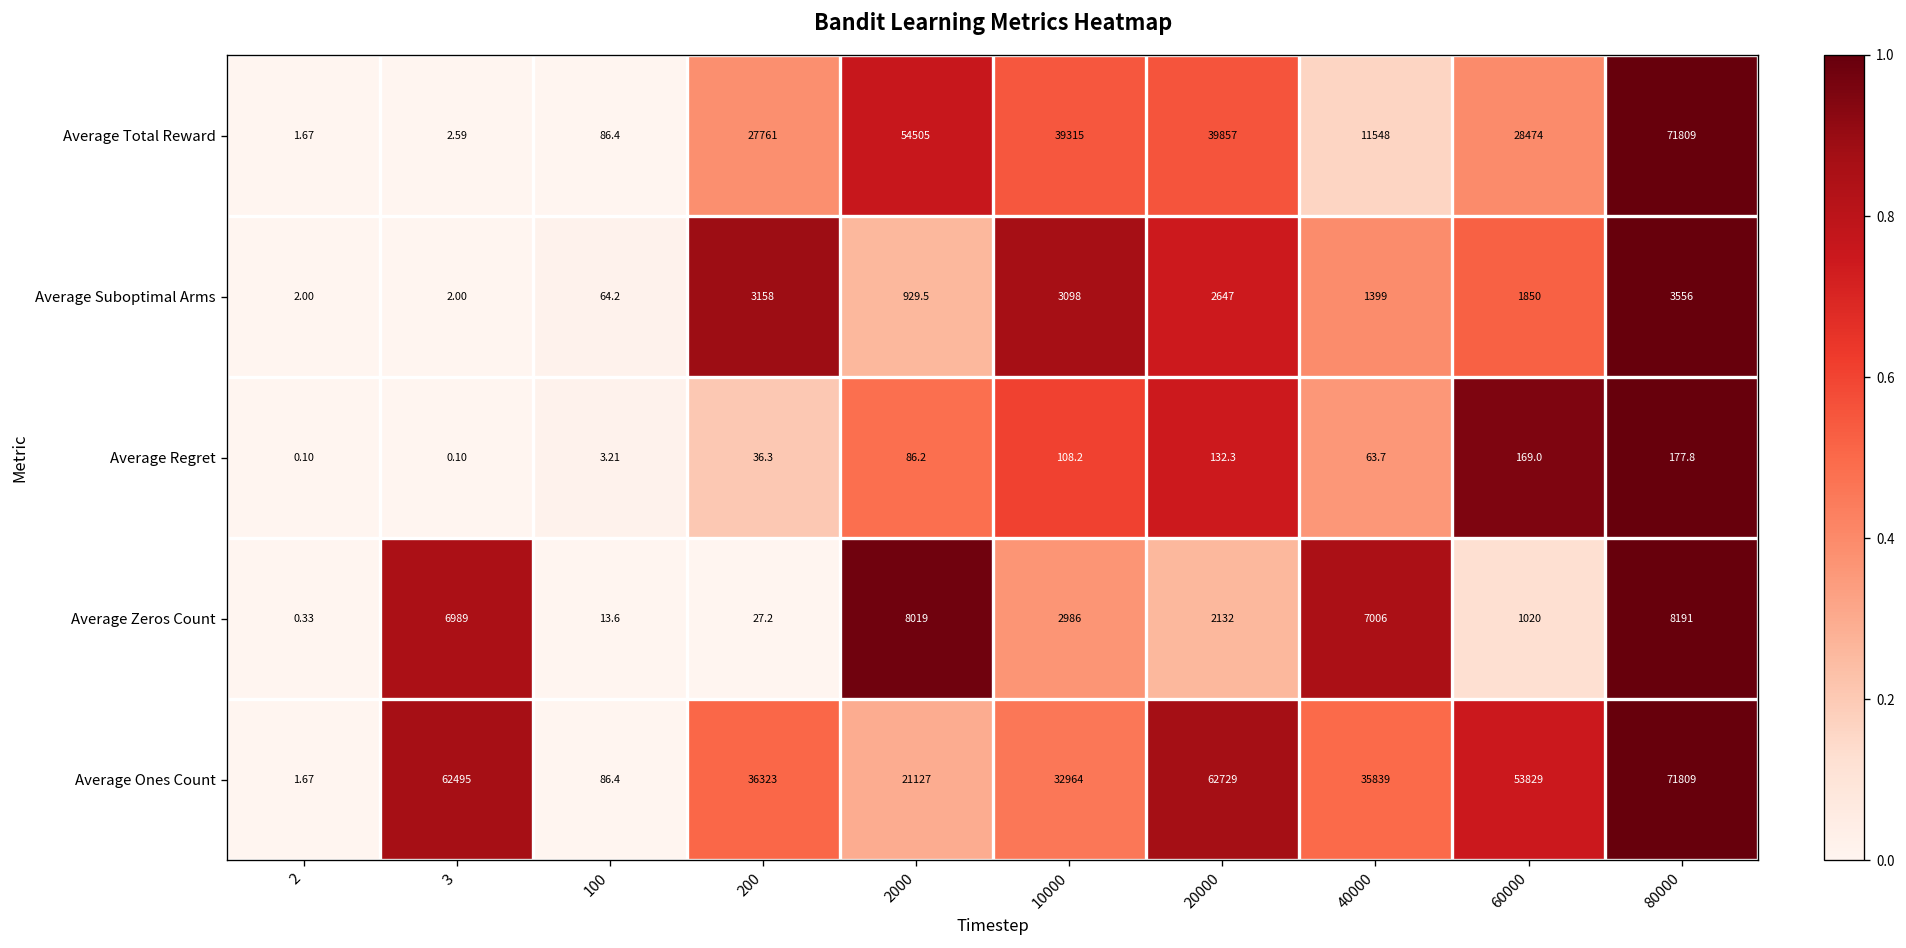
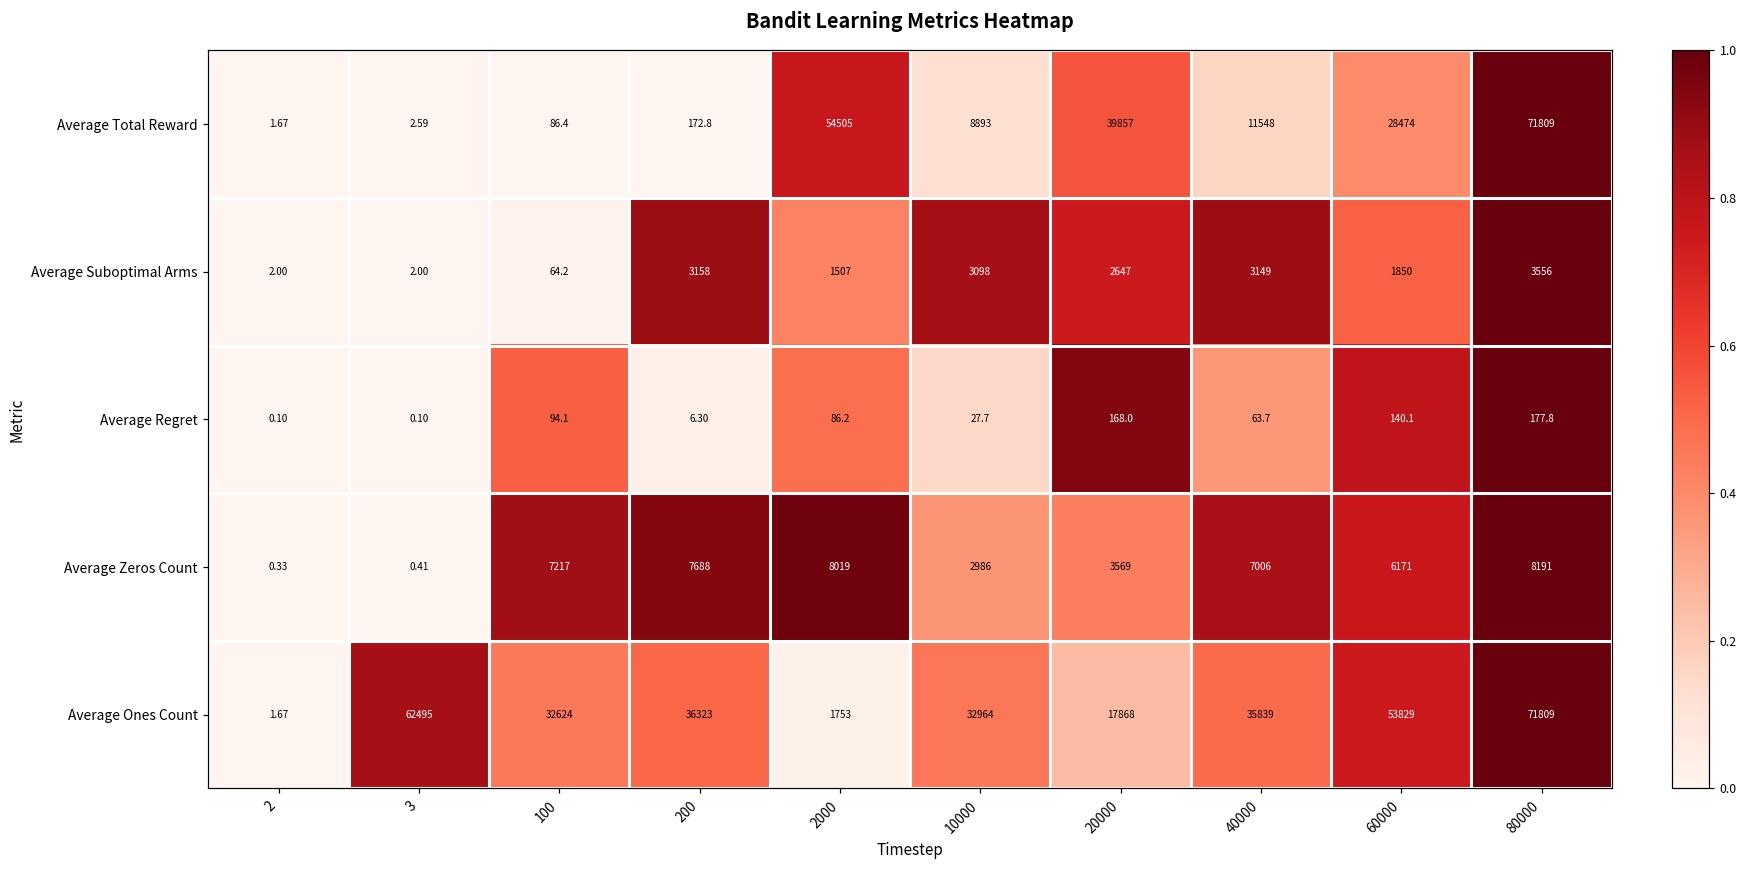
  {
    "Average Total Reward": {
      "2": 1.67,
      "3": 2.59,
      "100": 86.4,
-     "200": 27761,
+     "200": 172.8,
      "2000": 54505,
-     "10000": 39315,
+     "10000": 8893,
      "20000": 39857,
      "40000": 11548,
      "60000": 28474,
      "80000": 71809
    },
    "Average Suboptimal Arms": {
      "2": 2.00,
      "3": 2.00,
      "100": 64.2,
      "200": 3158,
-     "2000": 929.5,
+     "2000": 1507,
      "10000": 3098,
      "20000": 2647,
-     "40000": 1399,
+     "40000": 3149,
      "60000": 1850,
      "80000": 3556
    },
    "Average Regret": {
      "2": 0.10,
      "3": 0.10,
-     "100": 3.21,
-     "200": 36.3,
+     "100": 94.1,
+     "200": 6.30,
      "2000": 86.2,
-     "10000": 108.2,
-     "20000": 132.3,
+     "10000": 27.7,
+     "20000": 168.0,
      "40000": 63.7,
-     "60000": 169.0,
+     "60000": 140.1,
      "80000": 177.8
    },
    "Average Zeros Count": {
      "2": 0.33,
-     "3": 6989,
-     "100": 13.6,
-     "200": 27.2,
+     "3": 0.41,
+     "100": 7217,
+     "200": 7688,
      "2000": 8019,
      "10000": 2986,
-     "20000": 2132,
+     "20000": 3569,
      "40000": 7006,
-     "60000": 1020,
+     "60000": 6171,
      "80000": 8191
    },
    "Average Ones Count": {
      "2": 1.67,
      "3": 62495,
-     "100": 86.4,
+     "100": 32624,
      "200": 36323,
-     "2000": 21127,
+     "2000": 1753,
      "10000": 32964,
-     "20000": 62729,
+     "20000": 17868,
      "40000": 35839,
      "60000": 53829,
      "80000": 71809
    }
  }
